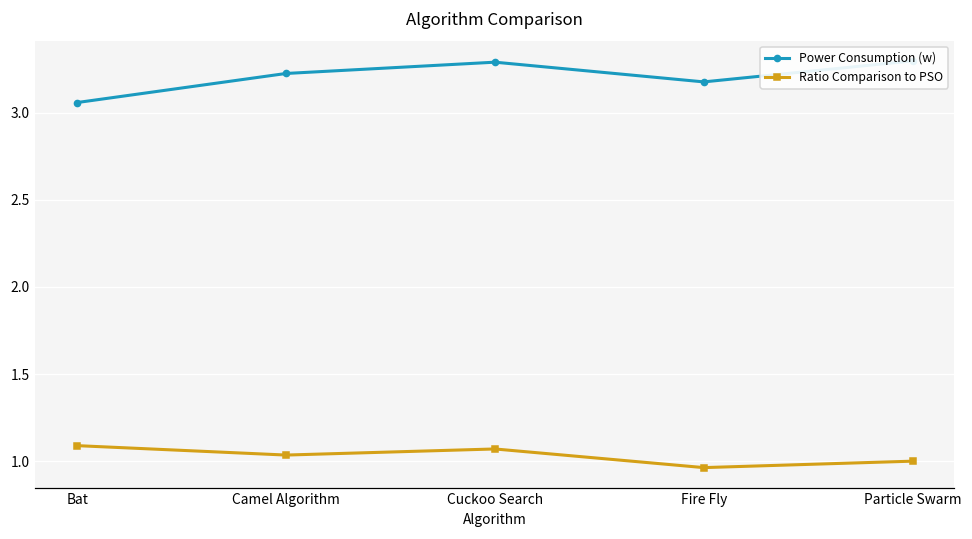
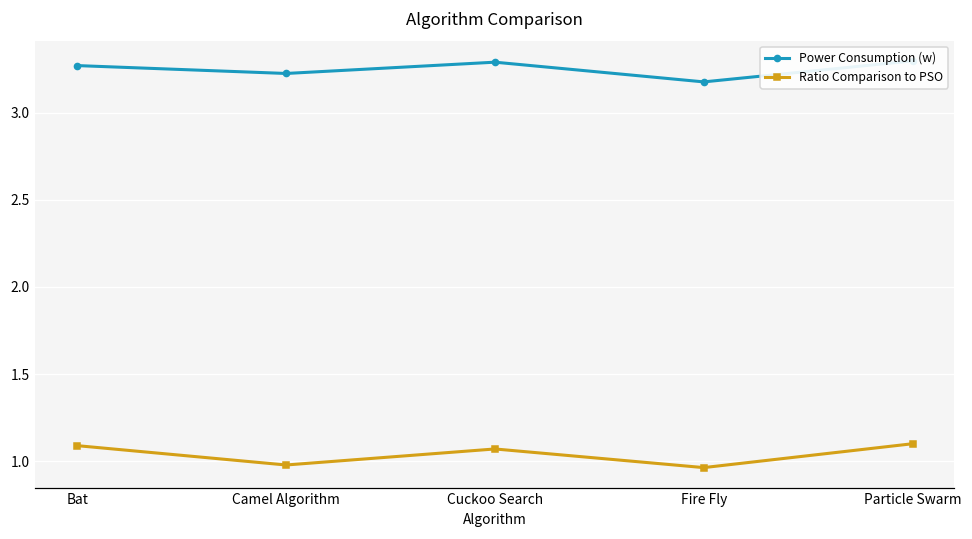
  {
    "Power Consumption (w)": {
-     "Bat": 3.06,
+     "Bat": 3.27,
      "Camel Algorithm": 3.22,
      "Cuckoo Search": 3.29,
      "Fire Fly": 3.18
    },
    "Ratio Comparison to PSO": {
      "Bat": 1.09,
-     "Camel Algorithm": 1.04,
+     "Camel Algorithm": 0.98,
      "Cuckoo Search": 1.07,
      "Fire Fly": 0.96,
-     "Particle Swarm": 1.0
+     "Particle Swarm": 1.1
    }
  }
